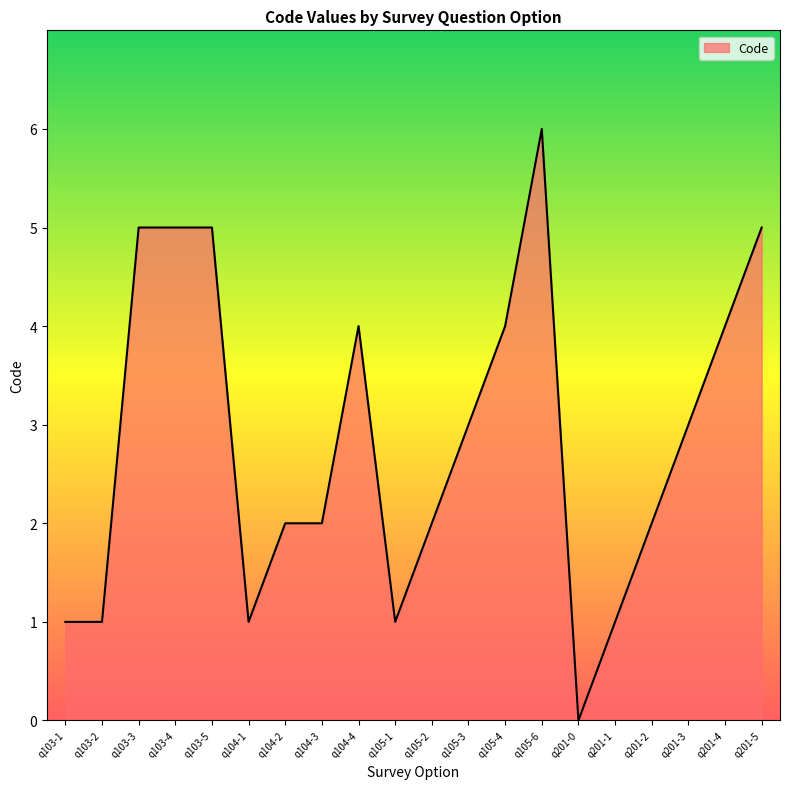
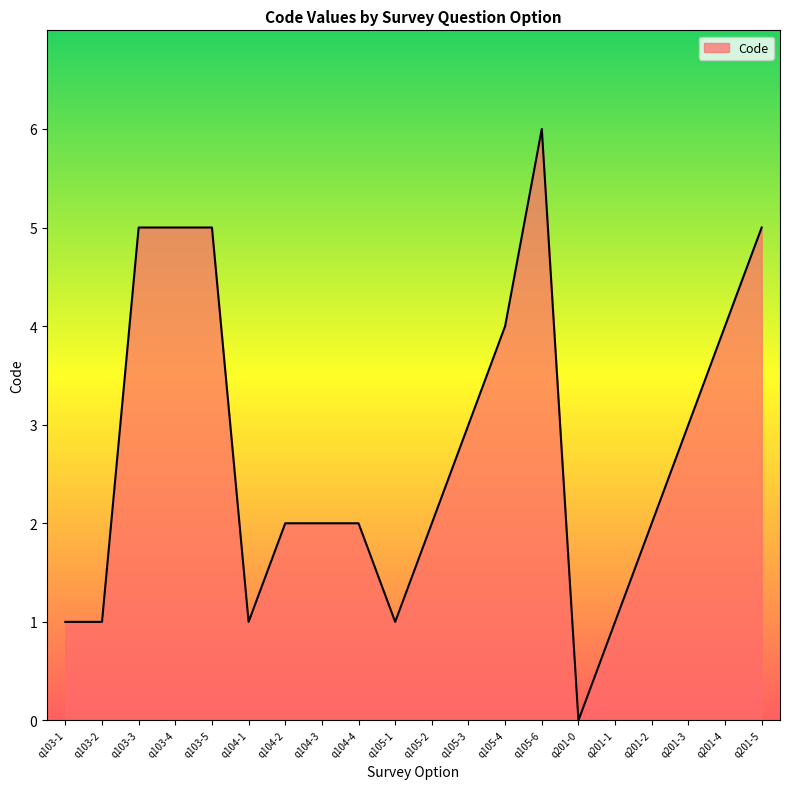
  {
    "q103-1": 1,
    "q103-2": 1,
    "q103-3": 5,
    "q103-4": 5,
    "q103-5": 5,
    "q104-1": 1,
    "q104-2": 2,
    "q104-3": 2,
-   "q104-4": 4,
+   "q104-4": 2,
    "q105-1": 1,
    "q105-2": 2,
    "q105-3": 3,
    "q105-4": 4,
    "q105-6": 6,
    "q201-0": 0,
    "q201-1": 1,
    "q201-2": 2,
    "q201-3": 3,
    "q201-4": 4,
    "q201-5": 5
  }
